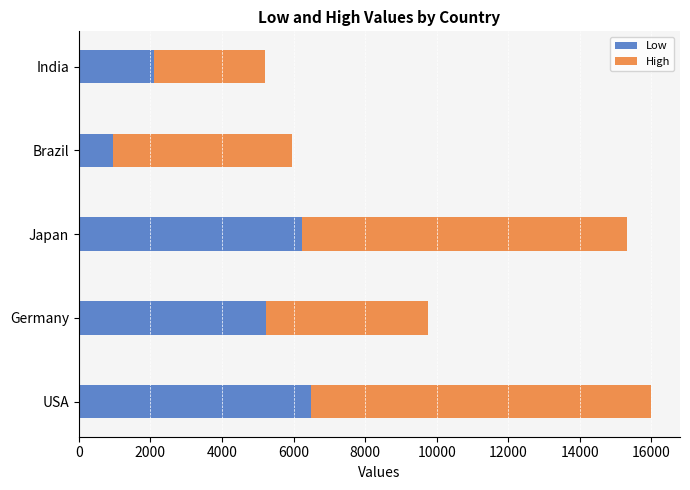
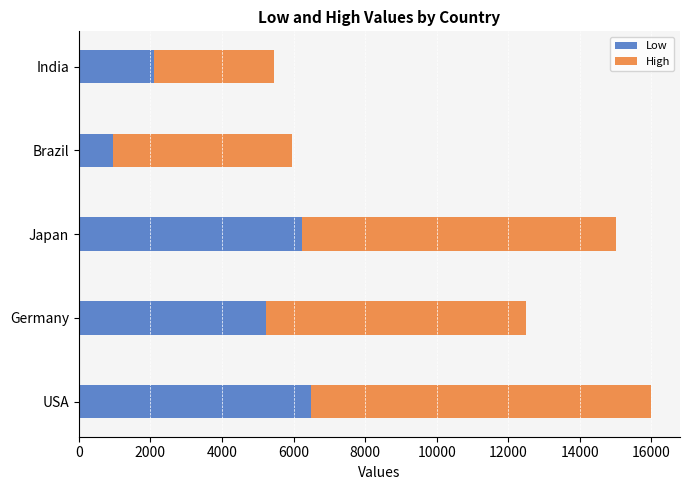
  {
    "Low": {
      "India": 2100,
      "Brazil": 1000,
      "Japan": 6200,
      "Germany": 5200,
      "USA": 6500
    },
    "High": {
-     "India": 3100,
+     "India": 3300,
      "Brazil": 5000,
-     "Japan": 9100,
-     "Germany": 4500,
+     "Japan": 8800,
+     "Germany": 7300,
      "USA": 9500
    }
  }
